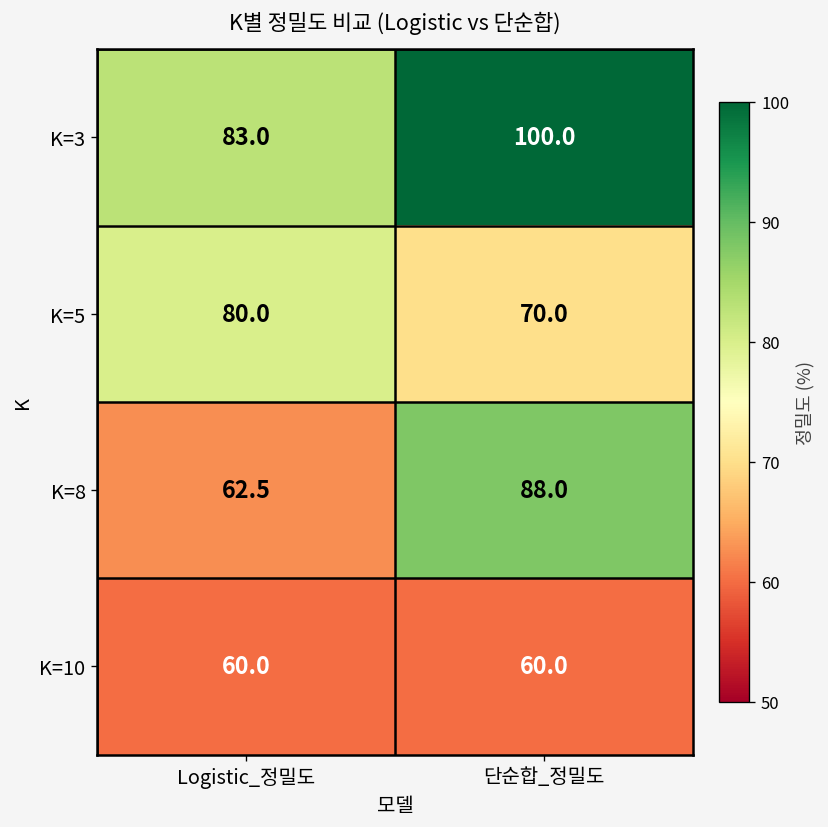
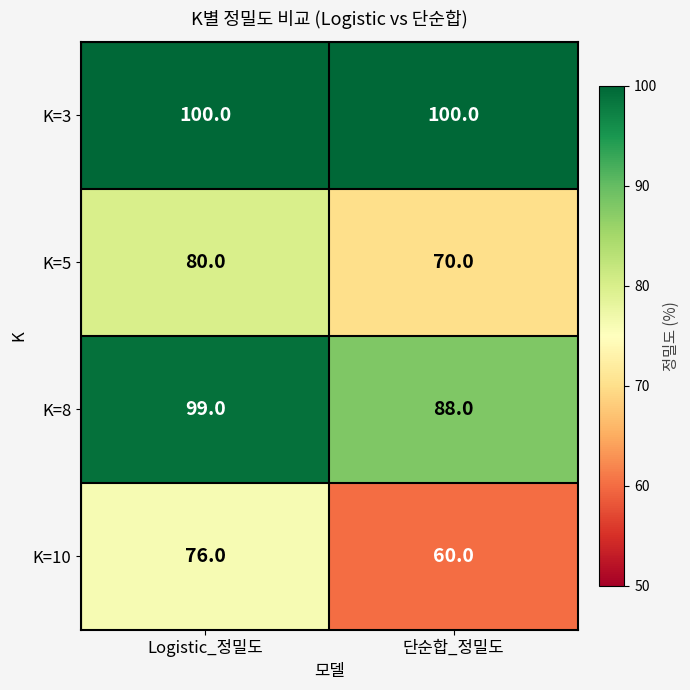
  {
    "K=3": {
-     "Logistic_정밀도": 83.0,
+     "Logistic_정밀도": 100.0,
      "단순합_정밀도": 100.0
    },
    "K=5": {
      "Logistic_정밀도": 80.0,
      "단순합_정밀도": 70.0
    },
    "K=8": {
-     "Logistic_정밀도": 62.5,
+     "Logistic_정밀도": 99.0,
      "단순합_정밀도": 88.0
    },
    "K=10": {
-     "Logistic_정밀도": 60.0,
+     "Logistic_정밀도": 76.0,
      "단순합_정밀도": 60.0
    }
  }
